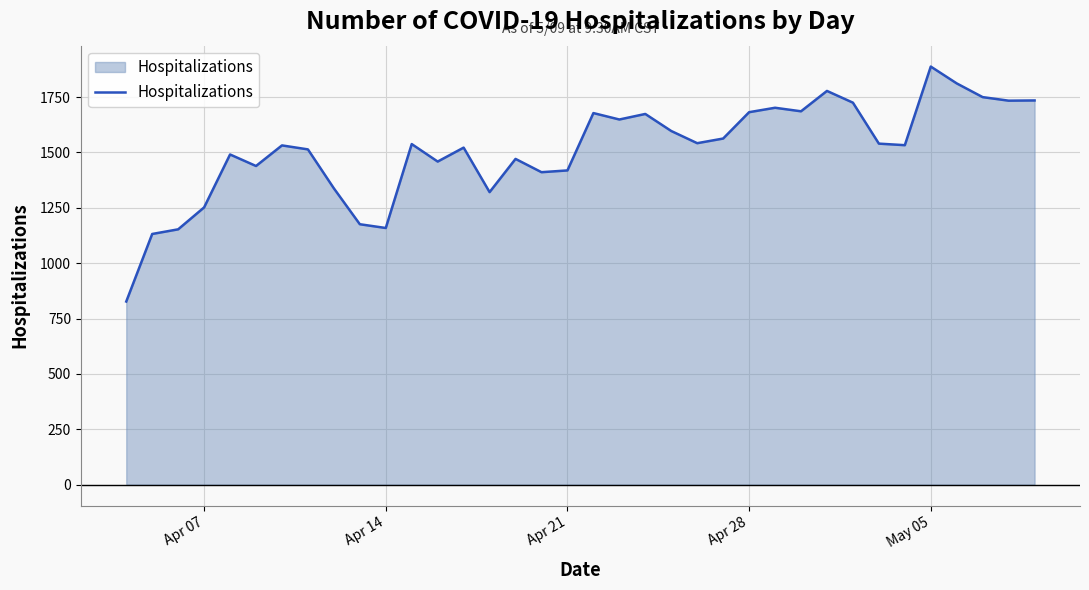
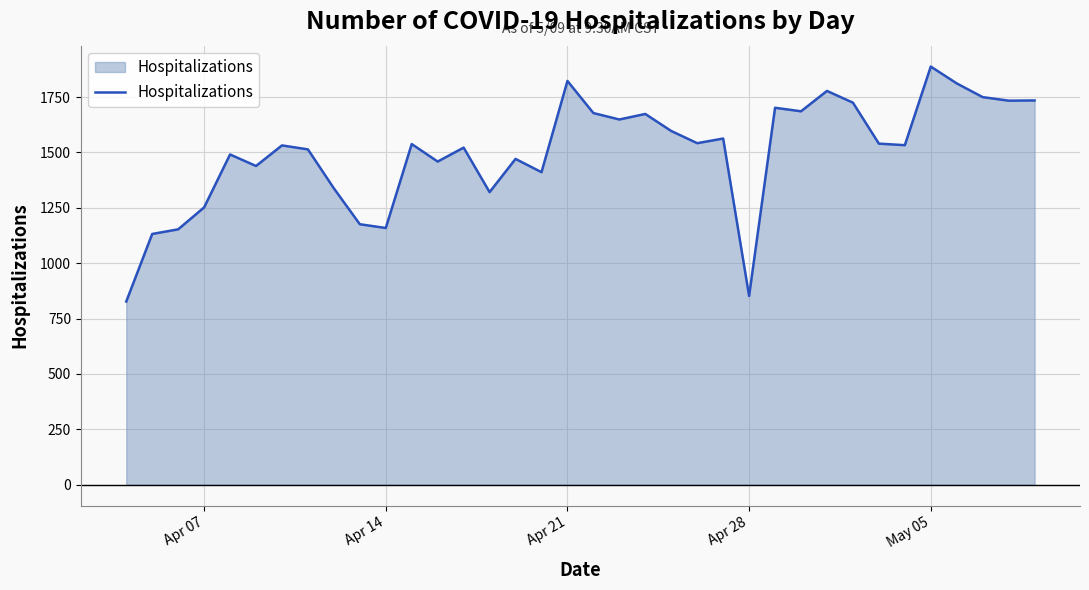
  {
    "Apr 07": 1250,
    "Apr 14": 1160,
-   "Apr 21": 1420,
-   "Apr 28": 1680,
+   "Apr 21": 1820,
+   "Apr 28": 850,
    "May 05": 1890
  }
